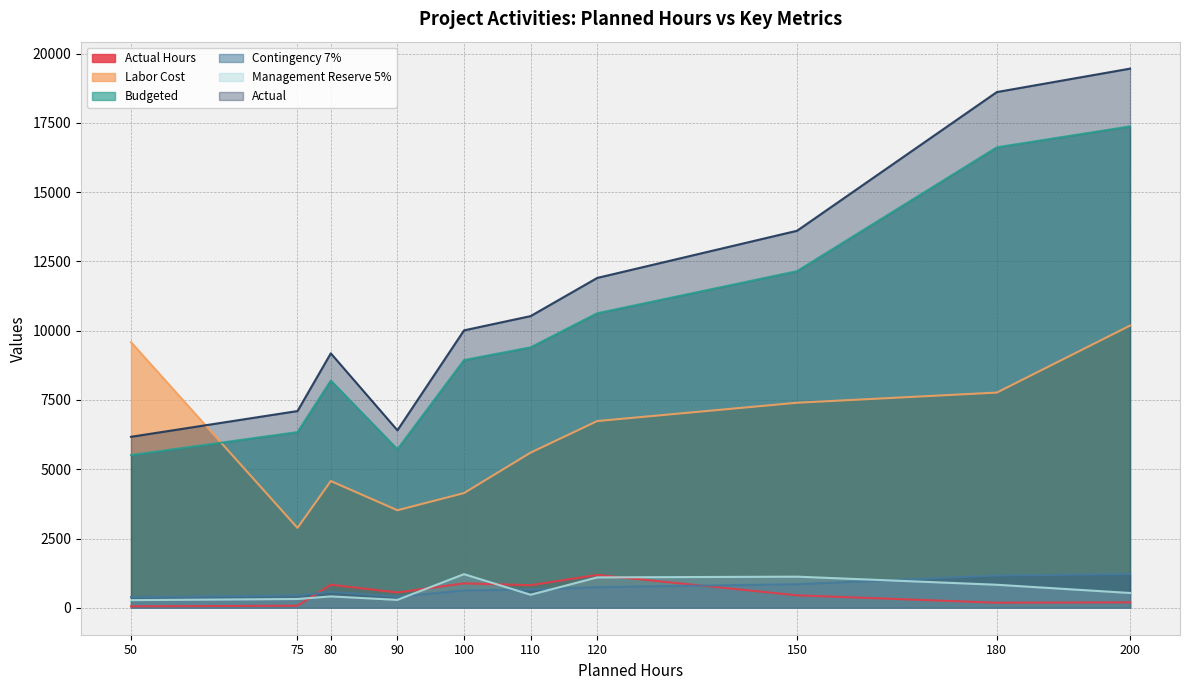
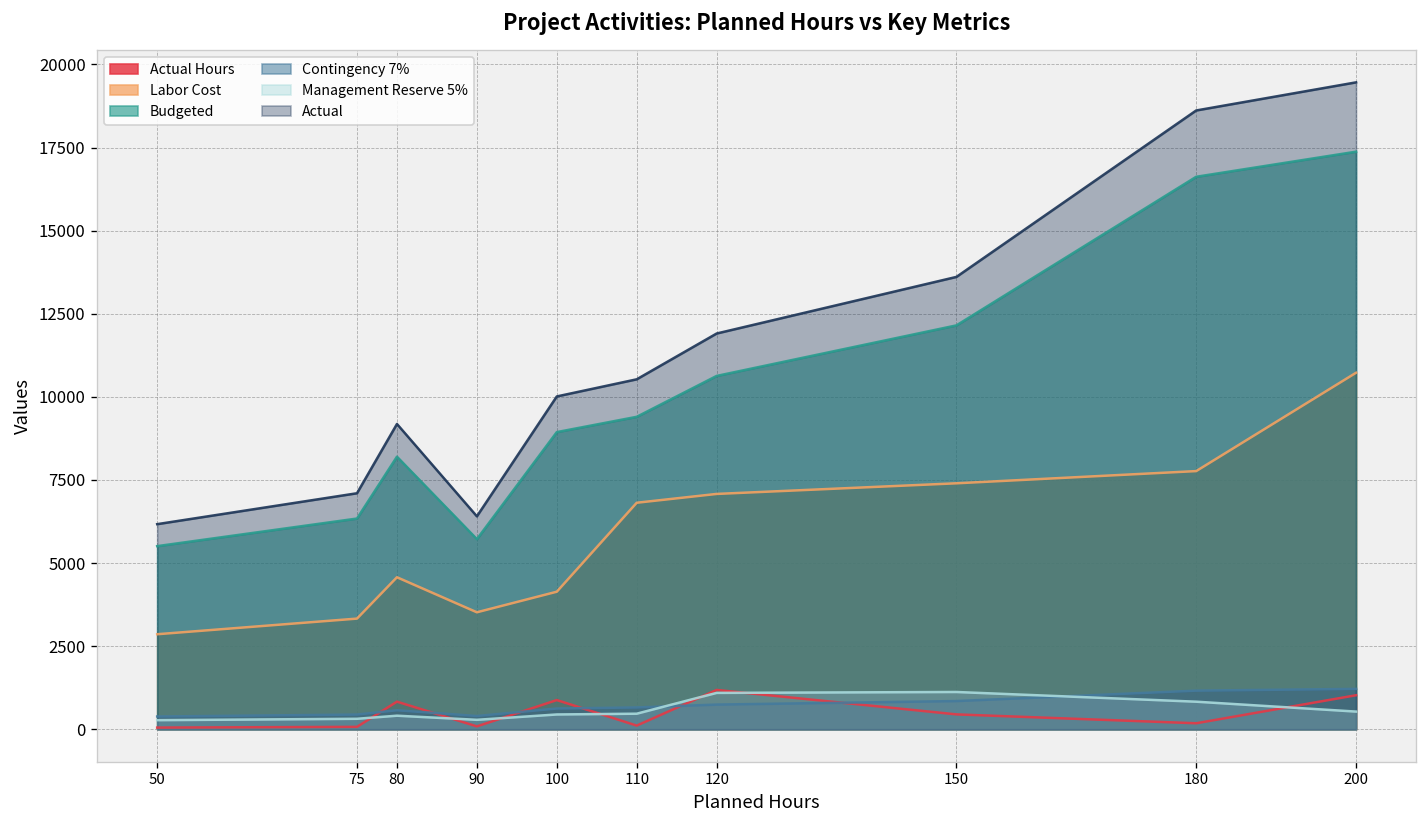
  {
    "Actual Hours": {
      "50": 100,
      "75": 100,
      "80": 800,
-     "90": 600,
+     "90": 100,
      "100": 900,
-     "110": 800,
+     "110": 100,
      "150": 400,
      "180": 200,
-     "200": 200
+     "200": 1000
    },
    "Labor Cost": {
-     "50": 9600,
-     "75": 2900,
+     "50": 2900,
+     "75": 3300,
      "80": 4600,
      "90": 3500,
      "100": 4100,
-     "110": 5600,
-     "120": 6700,
+     "110": 6800,
+     "120": 7100,
      "150": 7400,
      "180": 7800,
-     "200": 10200
+     "200": 10700
    },
    "Management Reserve 5%": {
      "50": 300,
      "75": 300,
      "80": 400,
      "90": 300,
-     "100": 1200,
+     "100": 400,
      "110": 500,
      "150": 1100,
      "180": 800,
      "200": 500
    }
  }
